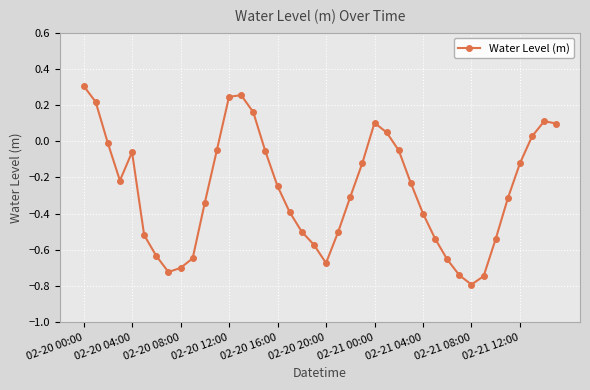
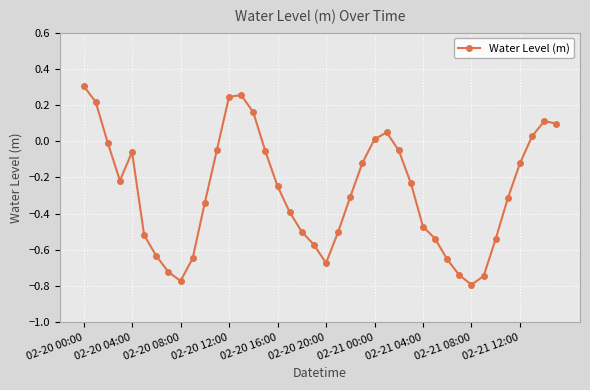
  {
    "02-20 00:00": 0.31,
    "02-20 04:00": -0.06,
-   "02-20 08:00": -0.70,
+   "02-20 08:00": -0.77,
    "02-20 12:00": 0.25,
    "02-20 16:00": -0.25,
    "02-20 20:00": -0.67,
-   "02-21 00:00": 0.10,
-   "02-21 04:00": -0.40,
+   "02-21 00:00": 0.01,
+   "02-21 04:00": -0.47,
    "02-21 08:00": -0.79,
    "02-21 12:00": -0.12
  }
